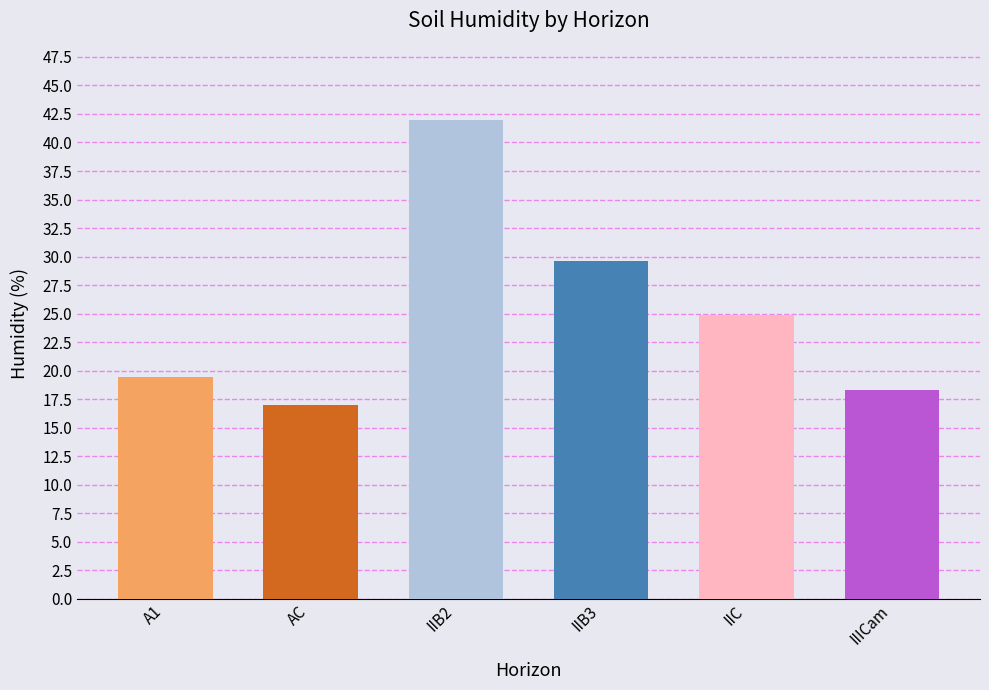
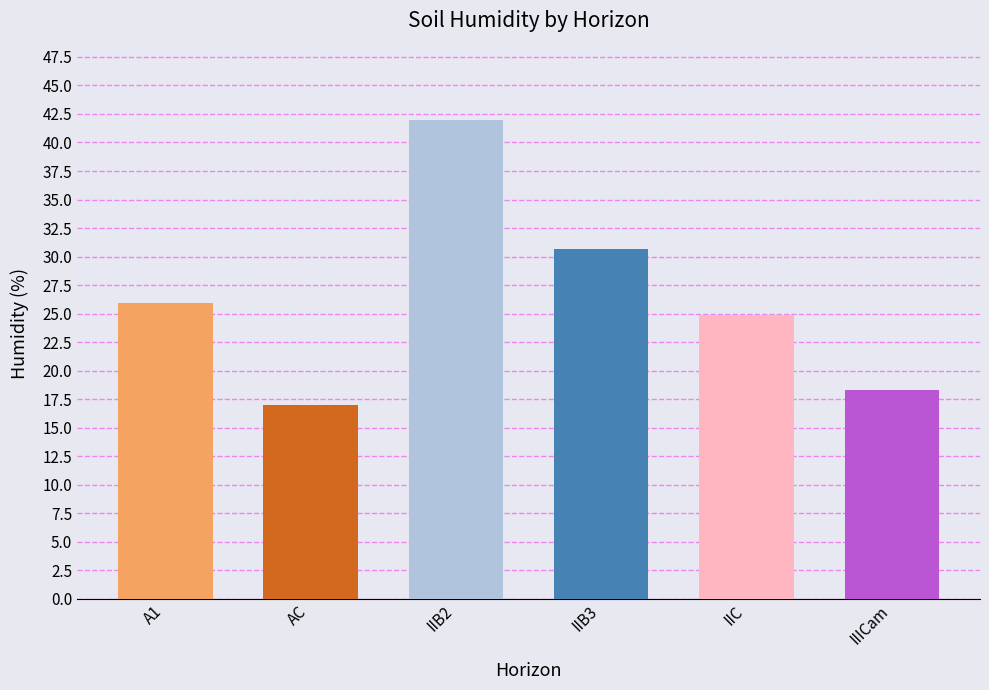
  {
-   "A1": 19.4,
+   "A1": 25.9,
    "AC": 17.0,
    "IIB2": 42.0,
-   "IIB3": 29.6,
+   "IIB3": 30.7,
    "IIC": 24.9,
    "IIICam": 18.3
  }
